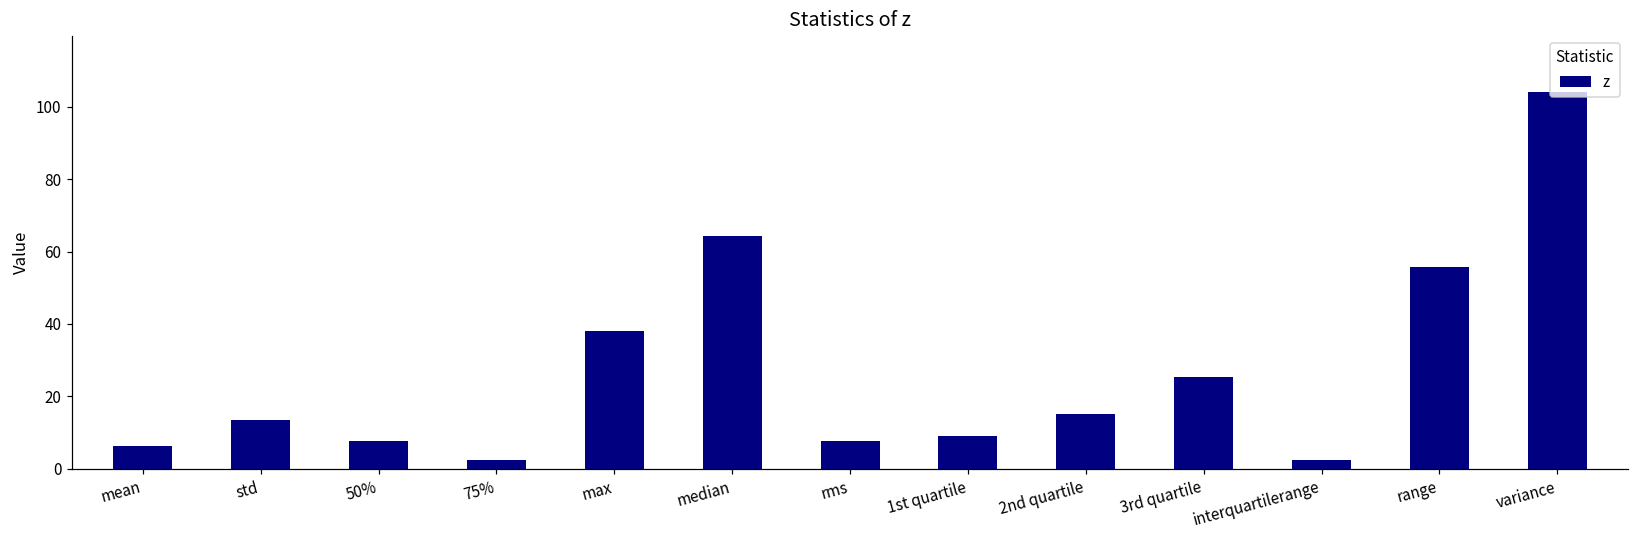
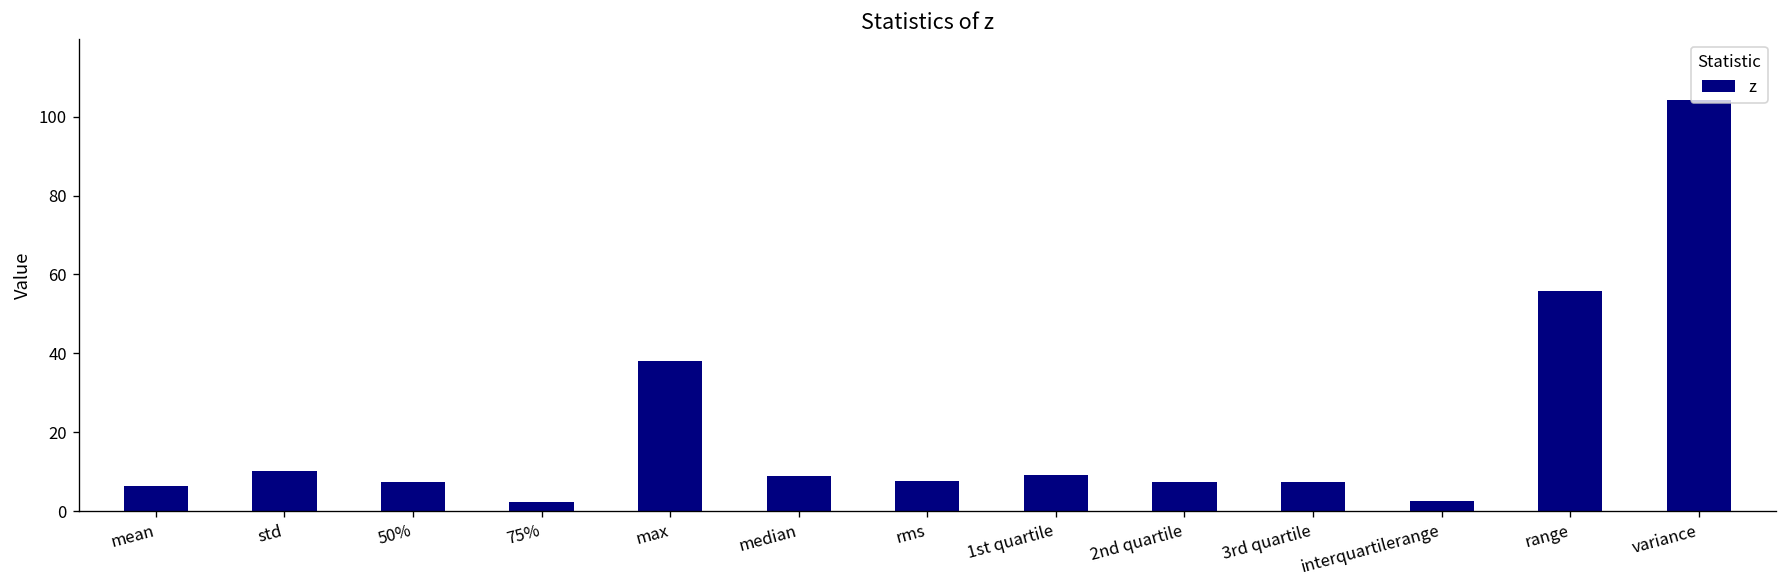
  {
    "mean": 6,
-   "std": 14,
+   "std": 10,
    "50%": 8,
    "75%": 2,
    "max": 38,
-   "median": 64,
+   "median": 9,
    "rms": 8,
    "1st quartile": 9,
-   "2nd quartile": 15,
-   "3rd quartile": 25,
+   "2nd quartile": 8,
+   "3rd quartile": 8,
    "interquartilerange": 2,
    "range": 56
  }
